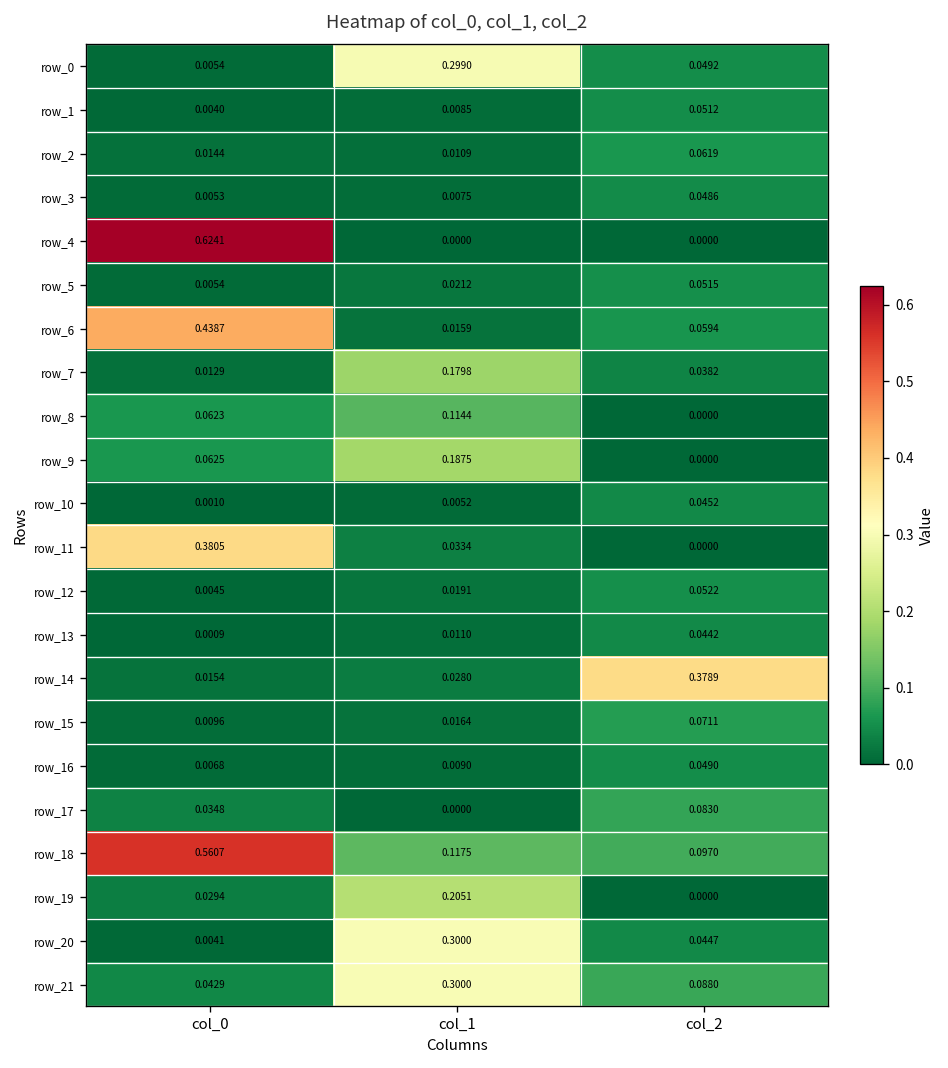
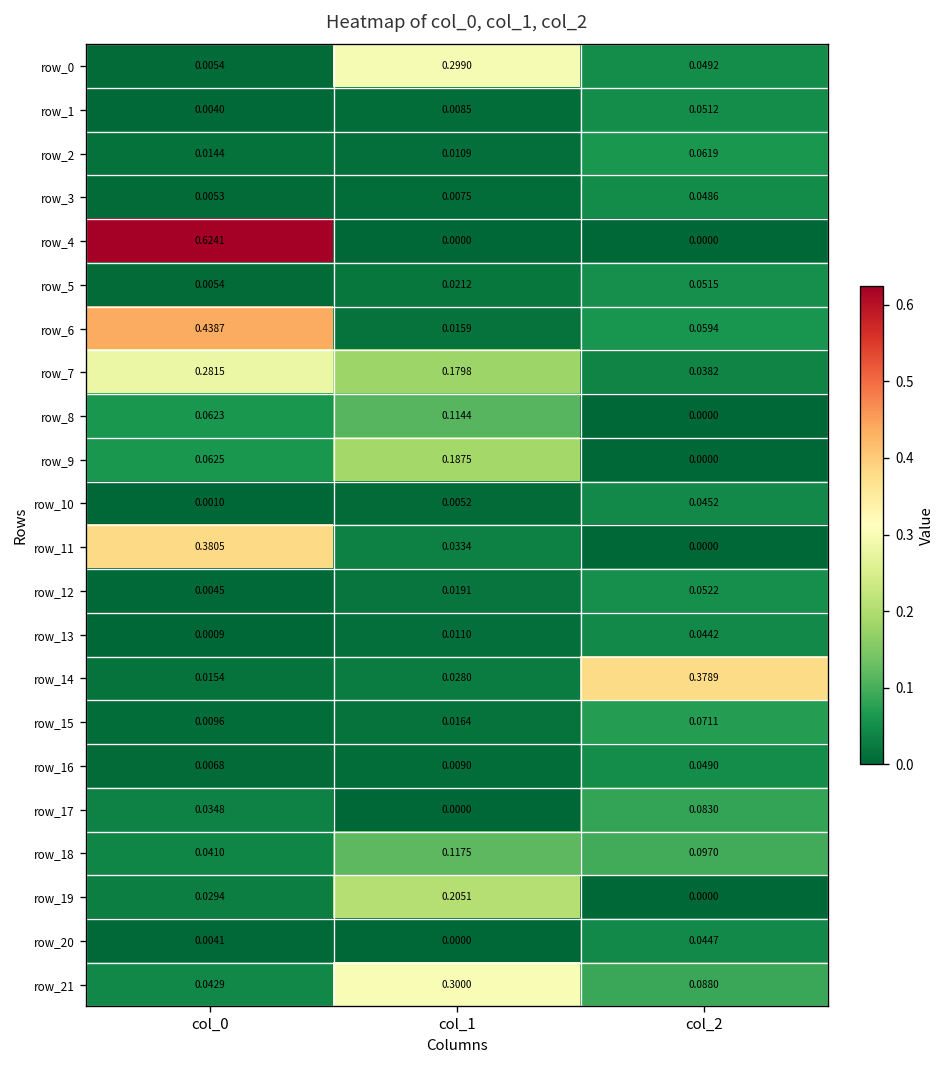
  {
    "row_0": {
      "col_0": 0.0054,
      "col_1": 0.2990,
      "col_2": 0.0492
    },
    "row_1": {
      "col_0": 0.0040,
      "col_1": 0.0085,
      "col_2": 0.0512
    },
    "row_2": {
      "col_0": 0.0144,
      "col_1": 0.0109,
      "col_2": 0.0619
    },
    "row_3": {
      "col_0": 0.0053,
      "col_1": 0.0075,
      "col_2": 0.0486
    },
    "row_4": {
      "col_0": 0.6241,
      "col_1": 0.0000,
      "col_2": 0.0000
    },
    "row_5": {
      "col_0": 0.0054,
      "col_1": 0.0212,
      "col_2": 0.0515
    },
    "row_6": {
      "col_0": 0.4387,
      "col_1": 0.0159,
      "col_2": 0.0594
    },
    "row_7": {
-     "col_0": 0.0129,
+     "col_0": 0.2815,
      "col_1": 0.1798,
      "col_2": 0.0382
    },
    "row_8": {
      "col_0": 0.0623,
      "col_1": 0.1144,
      "col_2": 0.0000
    },
    "row_9": {
      "col_0": 0.0625,
      "col_1": 0.1875,
      "col_2": 0.0000
    },
    "row_10": {
      "col_0": 0.0010,
      "col_1": 0.0052,
      "col_2": 0.0452
    },
    "row_11": {
      "col_0": 0.3805,
      "col_1": 0.0334,
      "col_2": 0.0000
    },
    "row_12": {
      "col_0": 0.0045,
      "col_1": 0.0191,
      "col_2": 0.0522
    },
    "row_13": {
      "col_0": 0.0009,
      "col_1": 0.0110,
      "col_2": 0.0442
    },
    "row_14": {
      "col_0": 0.0154,
      "col_1": 0.0280,
      "col_2": 0.3789
    },
    "row_15": {
      "col_0": 0.0096,
      "col_1": 0.0164,
      "col_2": 0.0711
    },
    "row_16": {
      "col_0": 0.0068,
      "col_1": 0.0090,
      "col_2": 0.0490
    },
    "row_17": {
      "col_0": 0.0348,
      "col_1": 0.0000,
      "col_2": 0.0830
    },
    "row_18": {
-     "col_0": 0.5607,
+     "col_0": 0.0410,
      "col_1": 0.1175,
      "col_2": 0.0970
    },
    "row_19": {
      "col_0": 0.0294,
      "col_1": 0.2051,
      "col_2": 0.0000
    },
    "row_20": {
      "col_0": 0.0041,
-     "col_1": 0.3000,
+     "col_1": 0.0000,
      "col_2": 0.0447
    },
    "row_21": {
      "col_0": 0.0429,
      "col_1": 0.3000,
      "col_2": 0.0880
    }
  }
